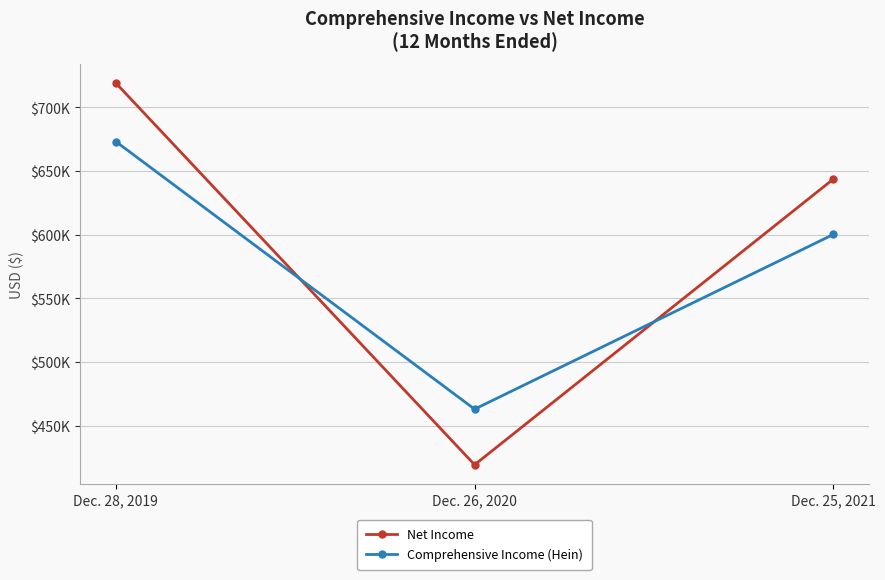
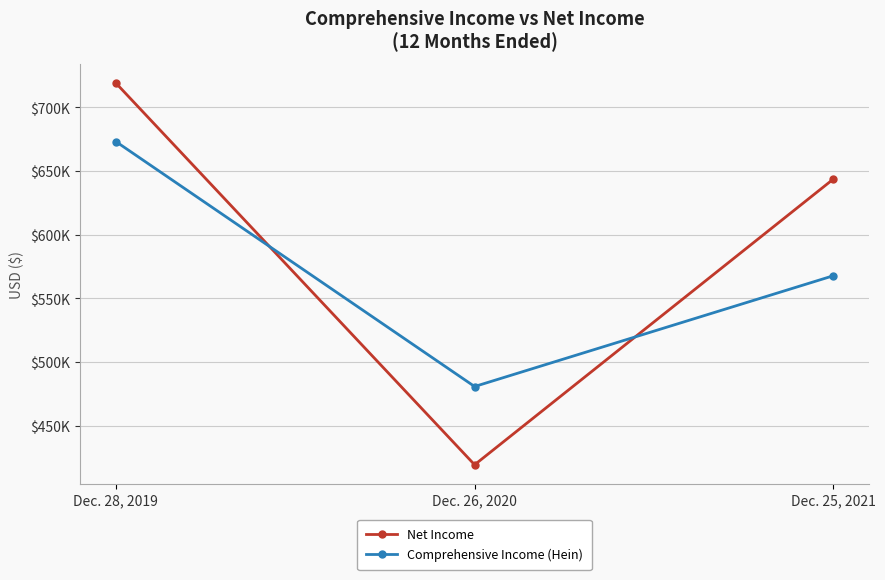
  {
    "Net Income": {
      "Dec. 28, 2019": "$719000",
      "Dec. 26, 2020": "$419000",
      "Dec. 25, 2021": "$644000"
    },
    "Comprehensive Income (Hein)": {
      "Dec. 28, 2019": "$673000",
-     "Dec. 26, 2020": "$463000",
-     "Dec. 25, 2021": "$600000"
+     "Dec. 26, 2020": "$481000",
+     "Dec. 25, 2021": "$568000"
    }
  }
